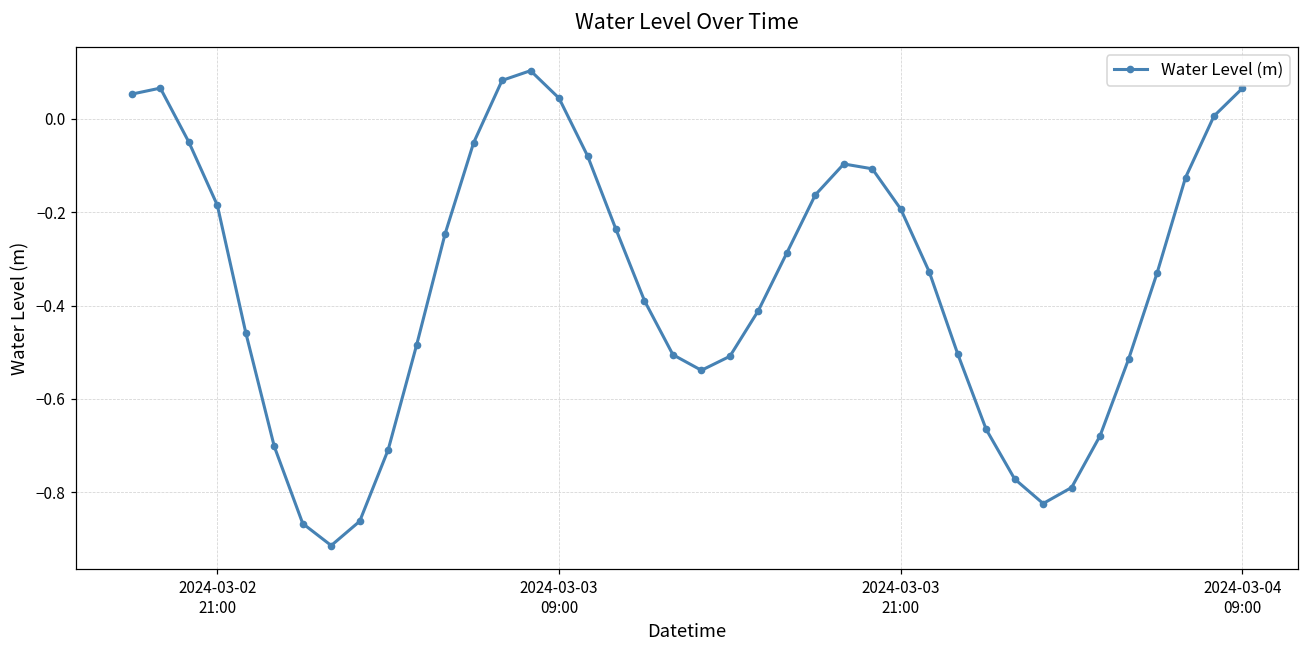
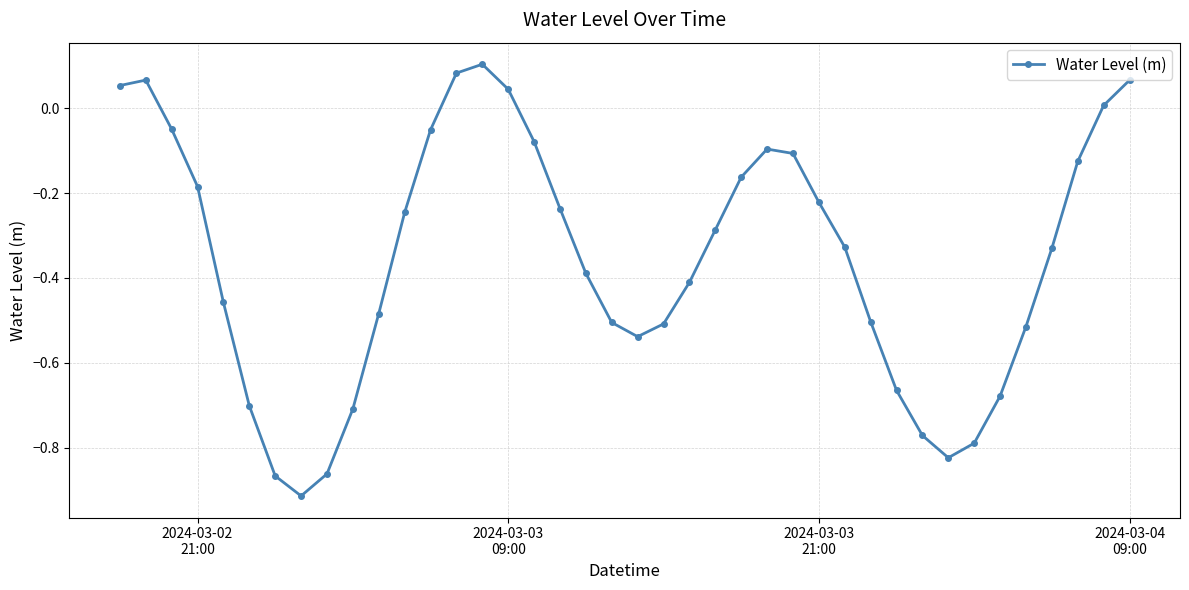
  {
    "2024-03-02 21:00": -0.18,
    "2024-03-03 09:00": 0.04,
-   "2024-03-03 21:00": -0.19,
+   "2024-03-03 21:00": -0.22,
    "2024-03-04 09:00": 0.07
  }
